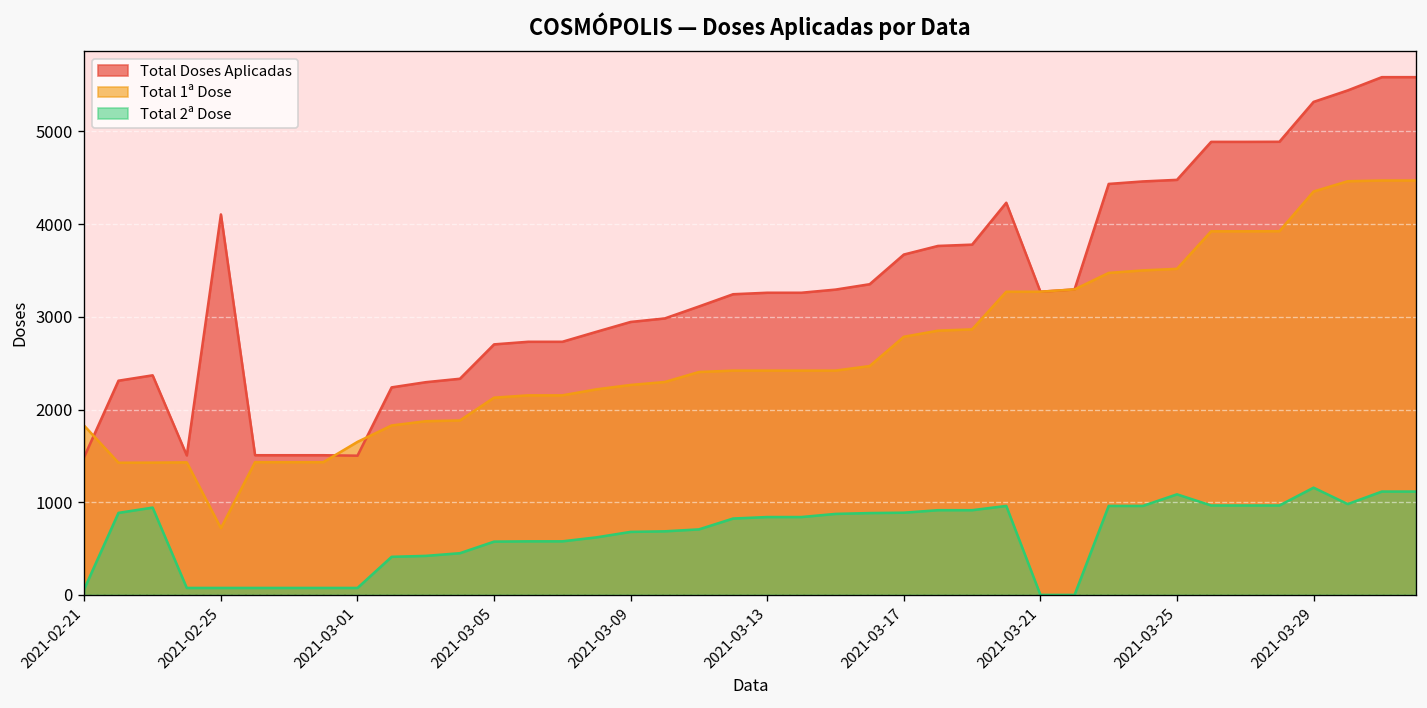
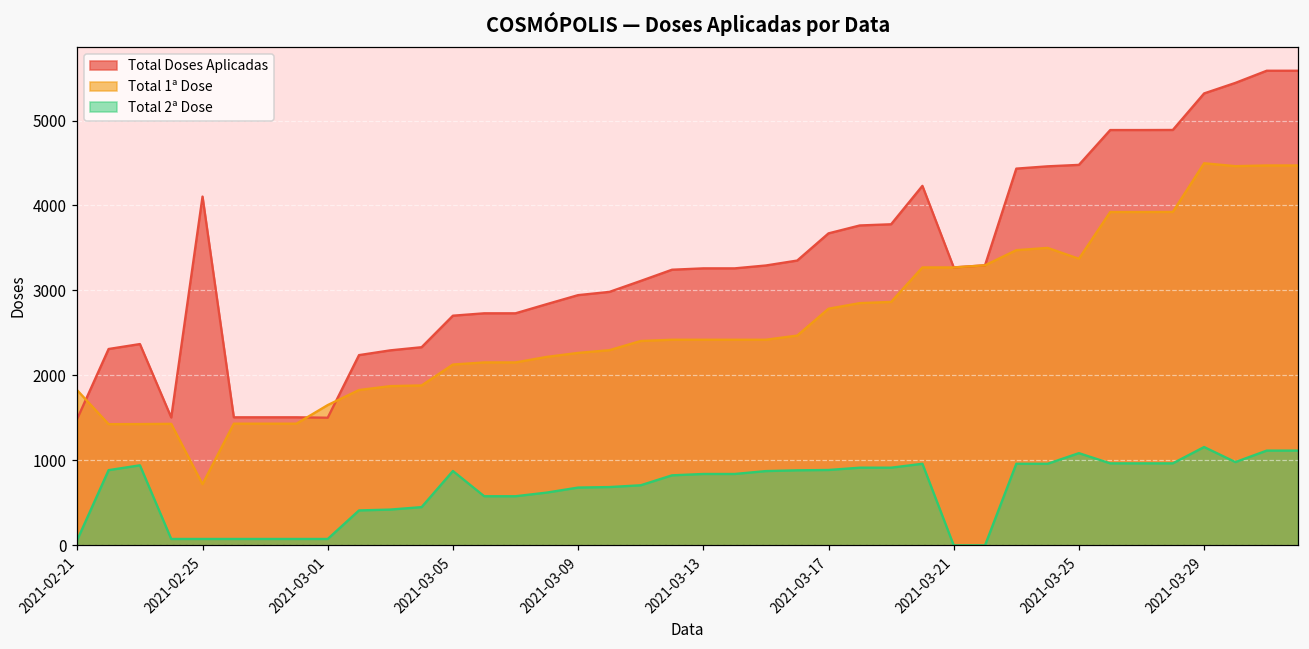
  {
    "Total Doses Aplicadas": {
      "2021-02-21": 1500,
      "2021-02-25": 4100,
      "2021-03-01": 1500,
      "2021-03-05": 2700,
      "2021-03-09": 2900,
      "2021-03-13": 3300,
      "2021-03-17": 3700,
      "2021-03-25": 4500,
      "2021-03-29": 5300
    },
    "Total 1ª Dose": {
      "2021-02-21": 1800,
      "2021-02-25": 700,
      "2021-03-01": 1700,
      "2021-03-05": 2100,
      "2021-03-09": 2300,
      "2021-03-13": 2400,
      "2021-03-17": 2800,
-     "2021-03-25": 3500,
-     "2021-03-29": 4400
+     "2021-03-25": 3400,
+     "2021-03-29": 4500
    },
    "Total 2ª Dose": {
      "2021-02-21": 100,
      "2021-02-25": 100,
      "2021-03-01": 100,
-     "2021-03-05": 600,
+     "2021-03-05": 900,
      "2021-03-09": 700,
      "2021-03-13": 800,
      "2021-03-17": 900,
      "2021-03-21": 0,
      "2021-03-25": 1100,
      "2021-03-29": 1200
    }
  }
